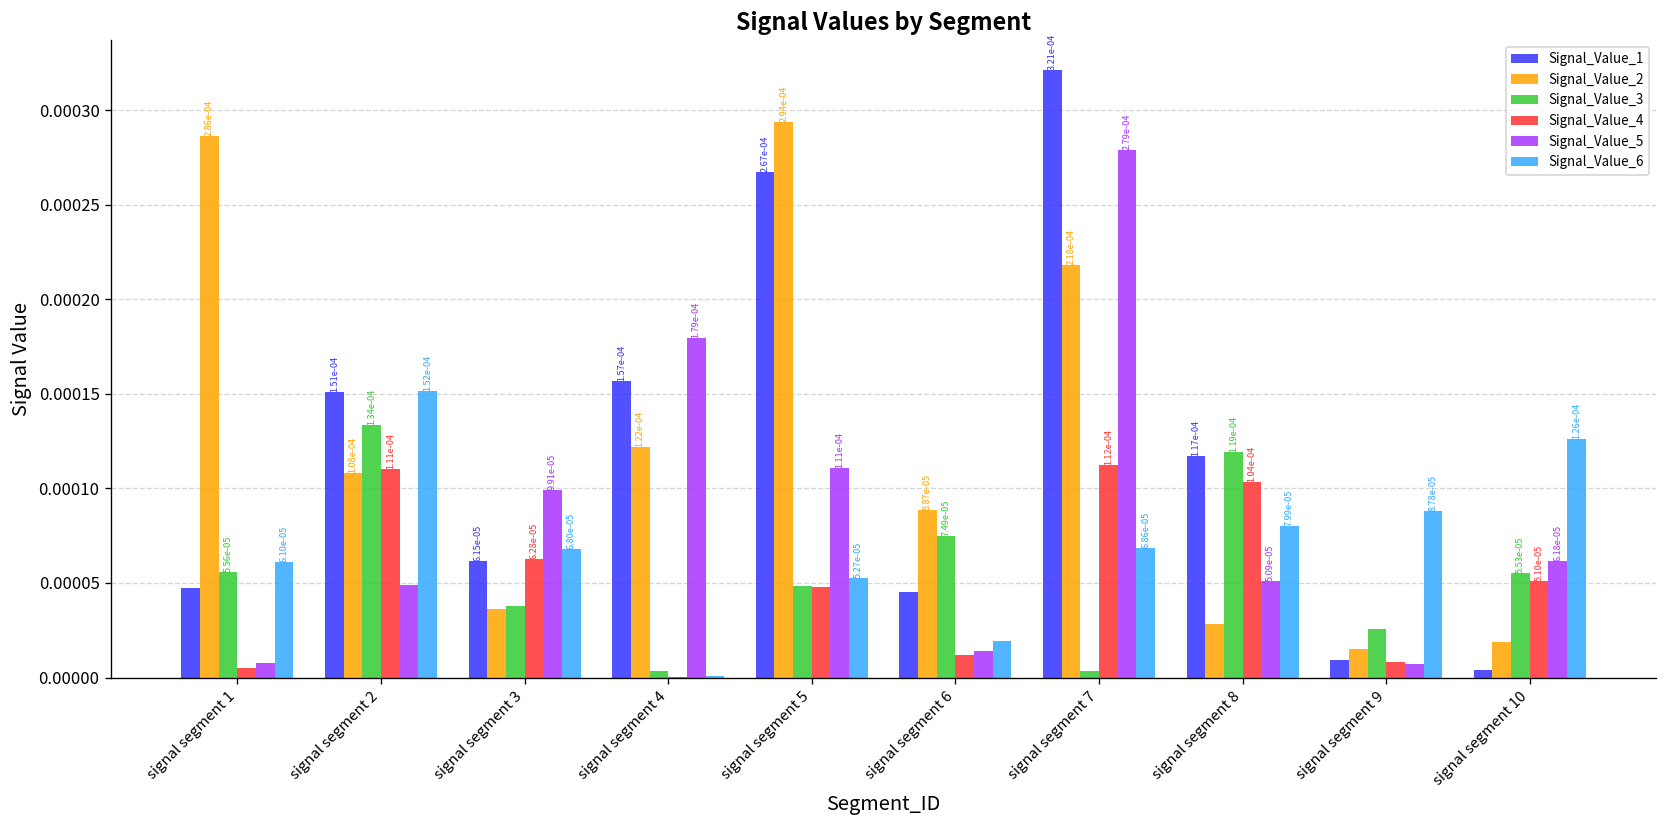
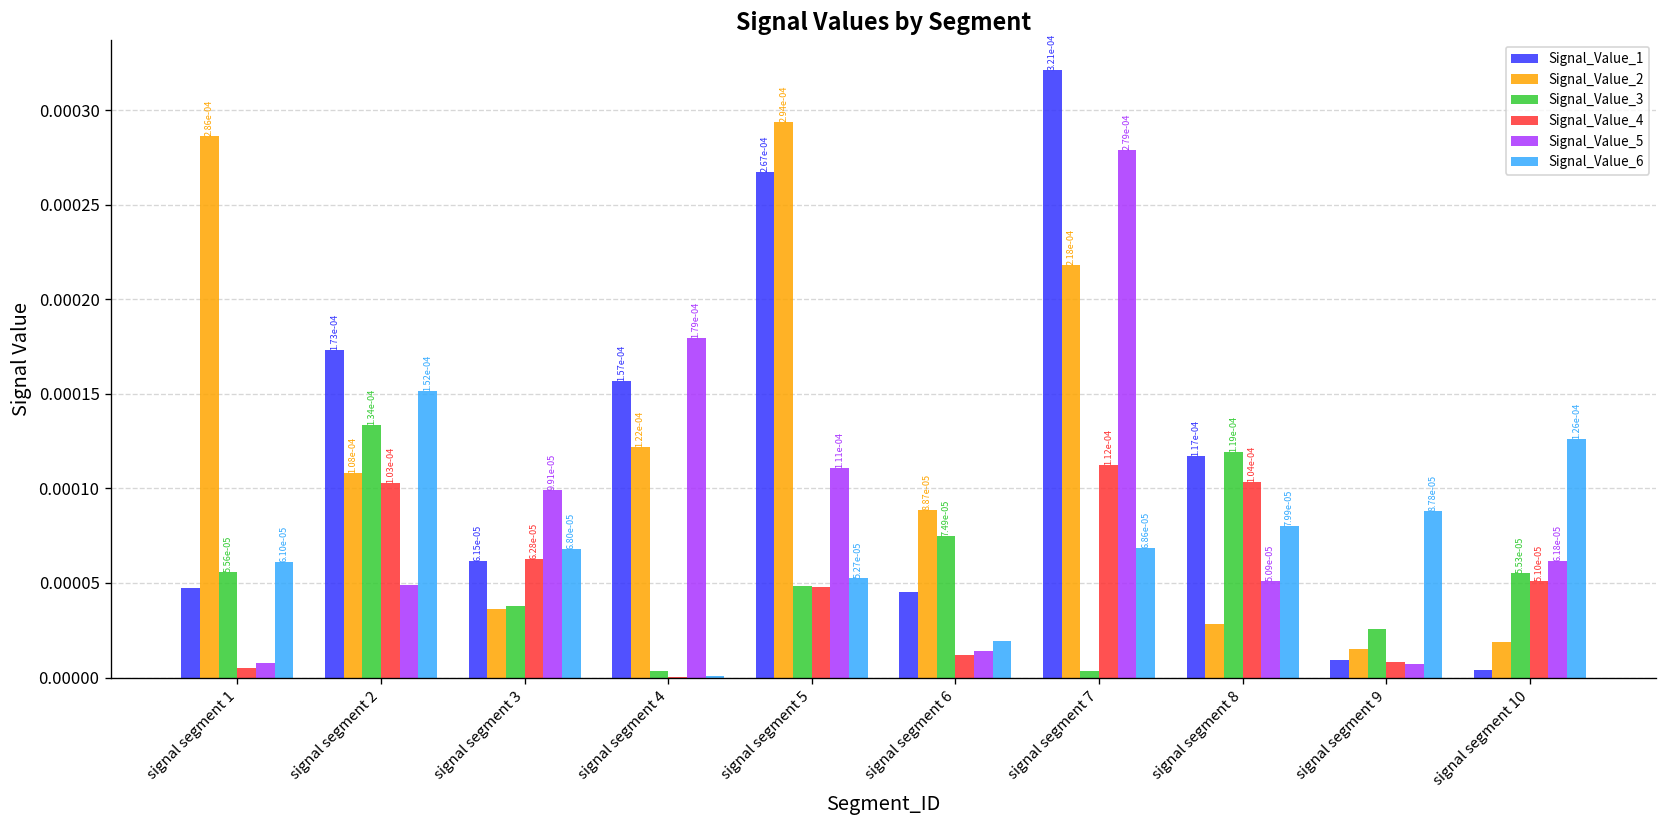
  {
    "Signal_Value_1": {
-     "signal segment 2": "1.51e-04",
+     "signal segment 2": "1.73e-04",
      "signal segment 3": "6.15e-05",
      "signal segment 4": "1.57e-04",
      "signal segment 5": "2.67e-04",
      "signal segment 7": "3.21e-04",
      "signal segment 8": "1.17e-04"
    },
    "Signal_Value_2": {
      "signal segment 1": "2.86e-04",
      "signal segment 2": "1.08e-04",
      "signal segment 4": "1.22e-04",
      "signal segment 5": "2.94e-04",
      "signal segment 6": "8.87e-05",
      "signal segment 7": "2.18e-04"
    },
    "Signal_Value_3": {
      "signal segment 1": "5.56e-05",
      "signal segment 2": "1.34e-04",
      "signal segment 6": "7.49e-05",
      "signal segment 8": "1.19e-04",
      "signal segment 10": "5.53e-05"
    },
    "Signal_Value_4": {
-     "signal segment 2": "1.11e-04",
+     "signal segment 2": "1.03e-04",
      "signal segment 3": "6.28e-05",
      "signal segment 7": "1.12e-04",
      "signal segment 8": "1.04e-04",
      "signal segment 10": "5.10e-05"
    },
    "Signal_Value_5": {
      "signal segment 3": "9.91e-05",
      "signal segment 4": "1.79e-04",
      "signal segment 5": "1.11e-04",
      "signal segment 7": "2.79e-04",
      "signal segment 8": "5.09e-05",
      "signal segment 10": "6.18e-05"
    },
    "Signal_Value_6": {
      "signal segment 1": "6.10e-05",
      "signal segment 2": "1.52e-04",
      "signal segment 3": "6.80e-05",
      "signal segment 5": "5.27e-05",
      "signal segment 7": "6.86e-05",
      "signal segment 8": "7.99e-05",
      "signal segment 9": "8.78e-05",
      "signal segment 10": "1.26e-04"
    }
  }
